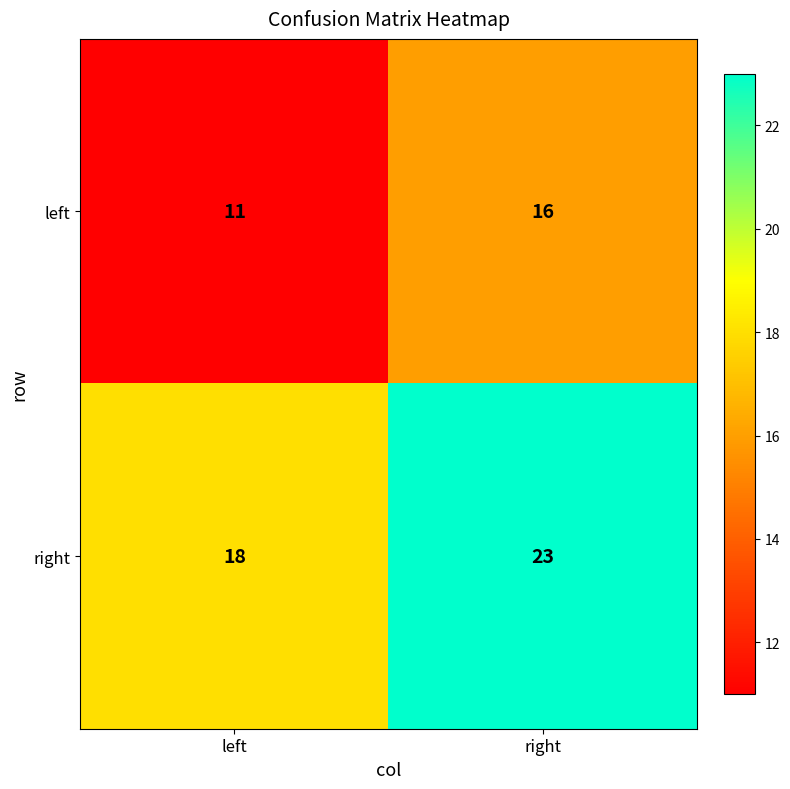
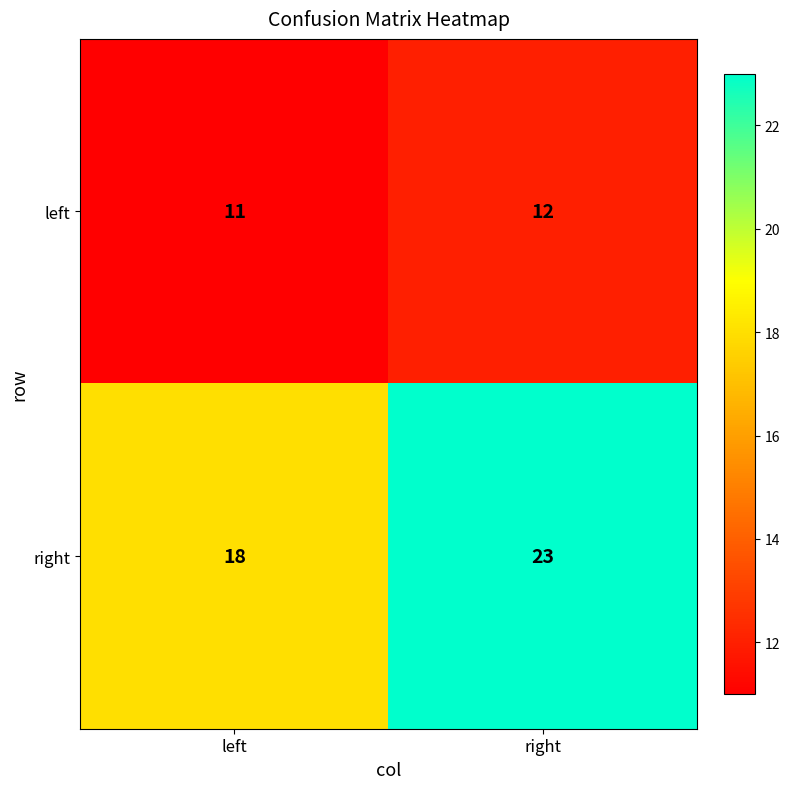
  {
    "left": {
      "left": 11,
-     "right": 16
+     "right": 12
    },
    "right": {
      "left": 18,
      "right": 23
    }
  }
